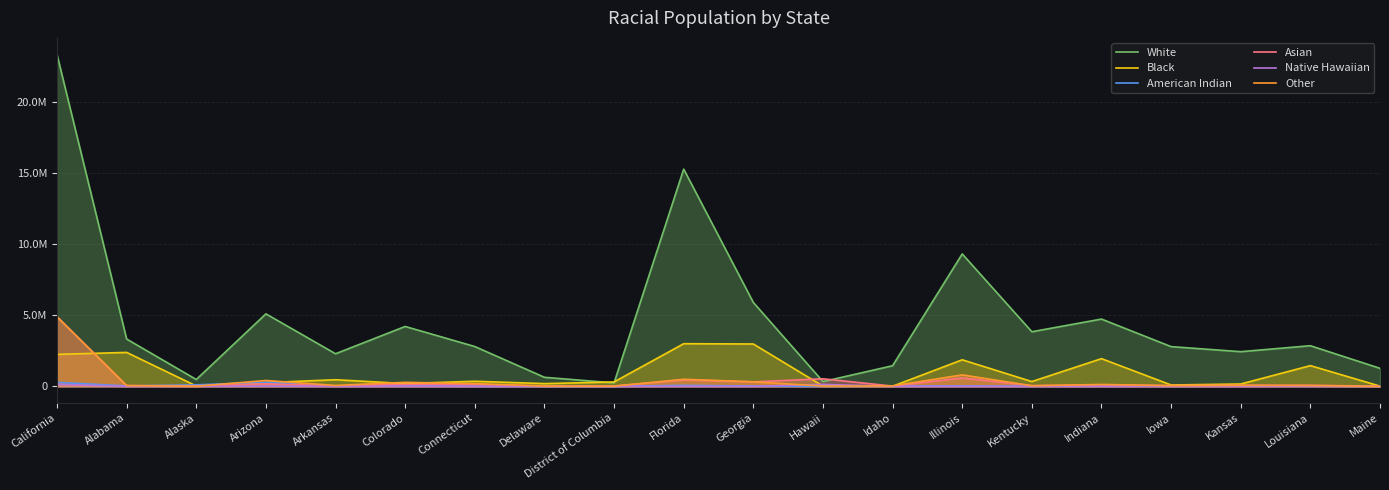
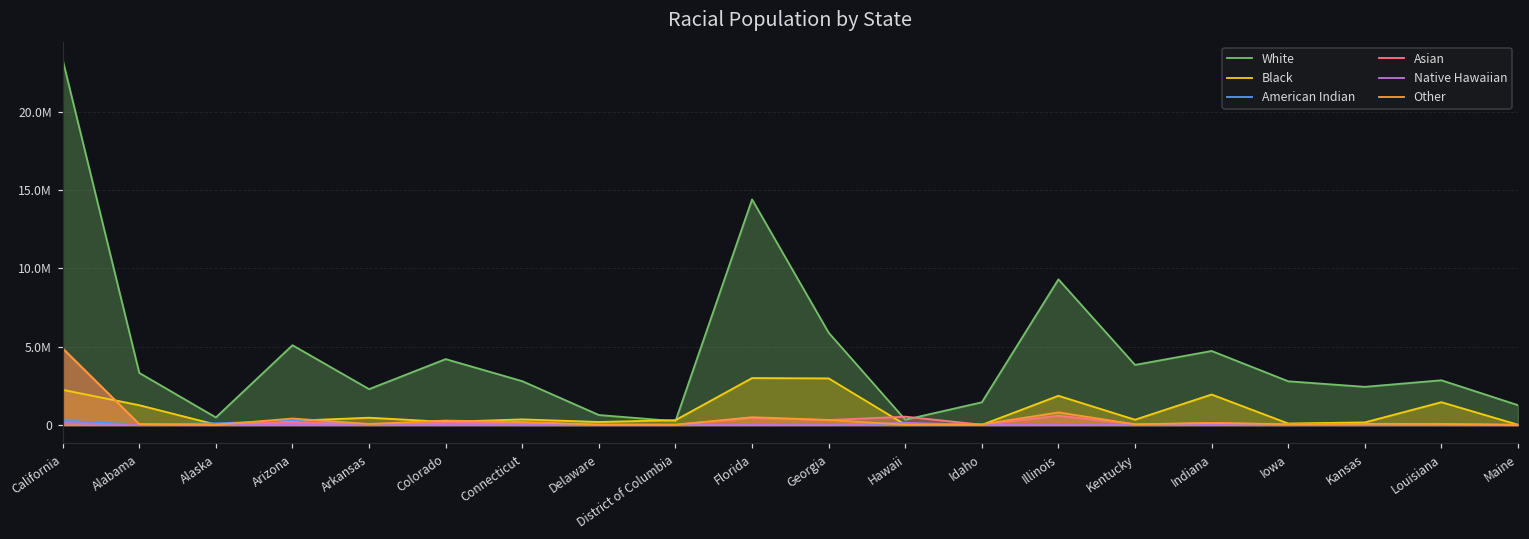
  {
    "White": {
      "California": 23300000,
      "Alabama": 3300000,
      "Alaska": 500000,
      "Arizona": 5100000,
      "Arkansas": 2300000,
      "Colorado": 4200000,
      "Connecticut": 2800000,
      "Delaware": 600000,
-     "Florida": 15300000,
+     "Florida": 14400000,
      "Georgia": 5900000,
      "Hawaii": 300000,
      "Idaho": 1400000,
      "Illinois": 9300000,
      "Kentucky": 3800000,
      "Indiana": 4700000,
      "Iowa": 2800000,
      "Kansas": 2400000,
      "Louisiana": 2900000,
      "Maine": 1300000
    },
    "Black": {
      "California": 2200000,
-     "Alabama": 2400000,
+     "Alabama": 1300000,
      "Arkansas": 500000,
      "Florida": 3000000,
      "Georgia": 3000000,
      "Illinois": 1900000,
      "Kentucky": 300000,
      "Indiana": 1900000,
      "Louisiana": 1500000
    },
    "Asian": {
      "Hawaii": 500000,
      "Illinois": 600000
    },
    "Other": {
      "Illinois": 800000
    }
  }
